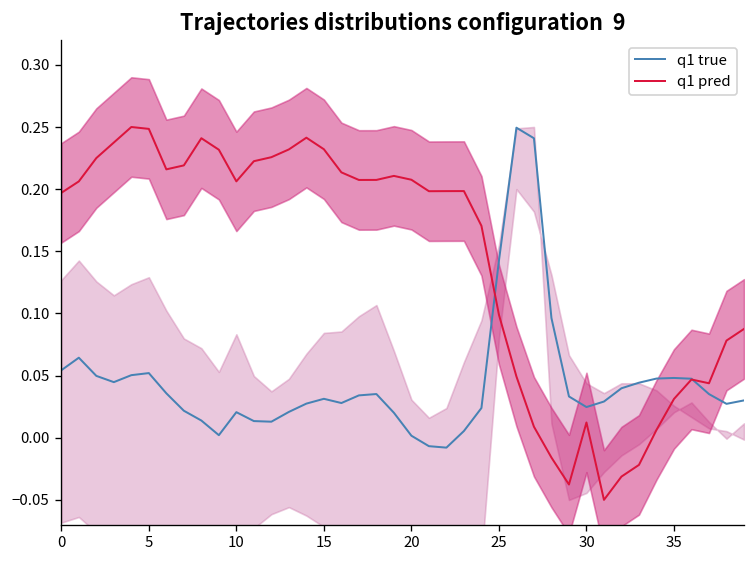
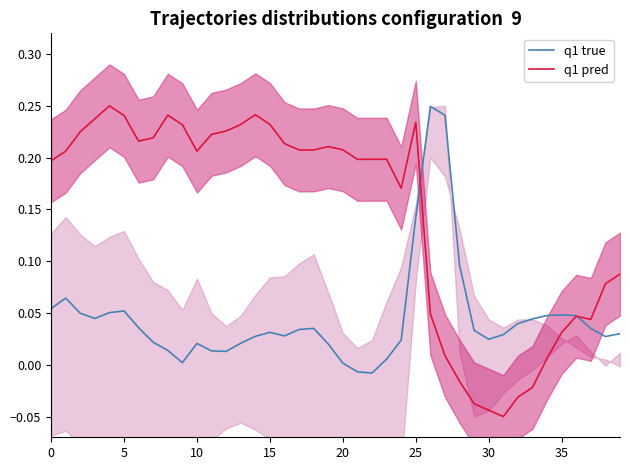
  {
    "q1 true": {
      "0": 0.054,
      "5": 0.052,
      "10": 0.021,
      "15": 0.031,
      "20": 0.002,
      "25": 0.142,
      "30": 0.025,
      "35": 0.048
    },
    "q1 pred": {
      "0": 0.197,
-     "5": 0.248,
+     "5": 0.241,
      "10": 0.206,
      "15": 0.232,
      "20": 0.208,
-     "25": 0.099,
-     "30": 0.012,
+     "25": 0.234,
+     "30": -0.044,
      "35": 0.031
    }
  }
